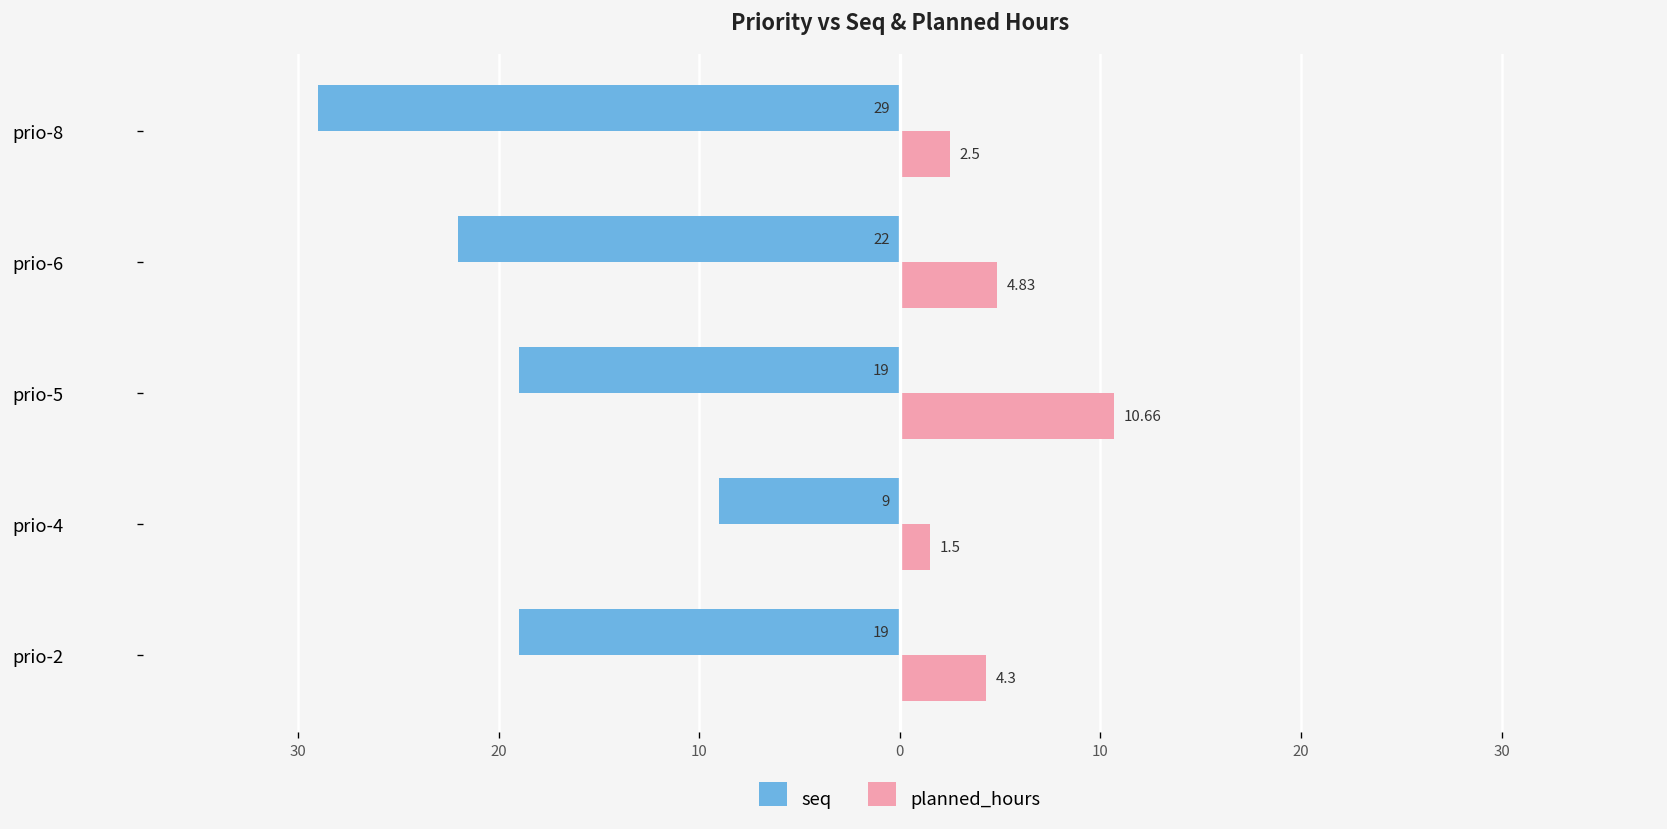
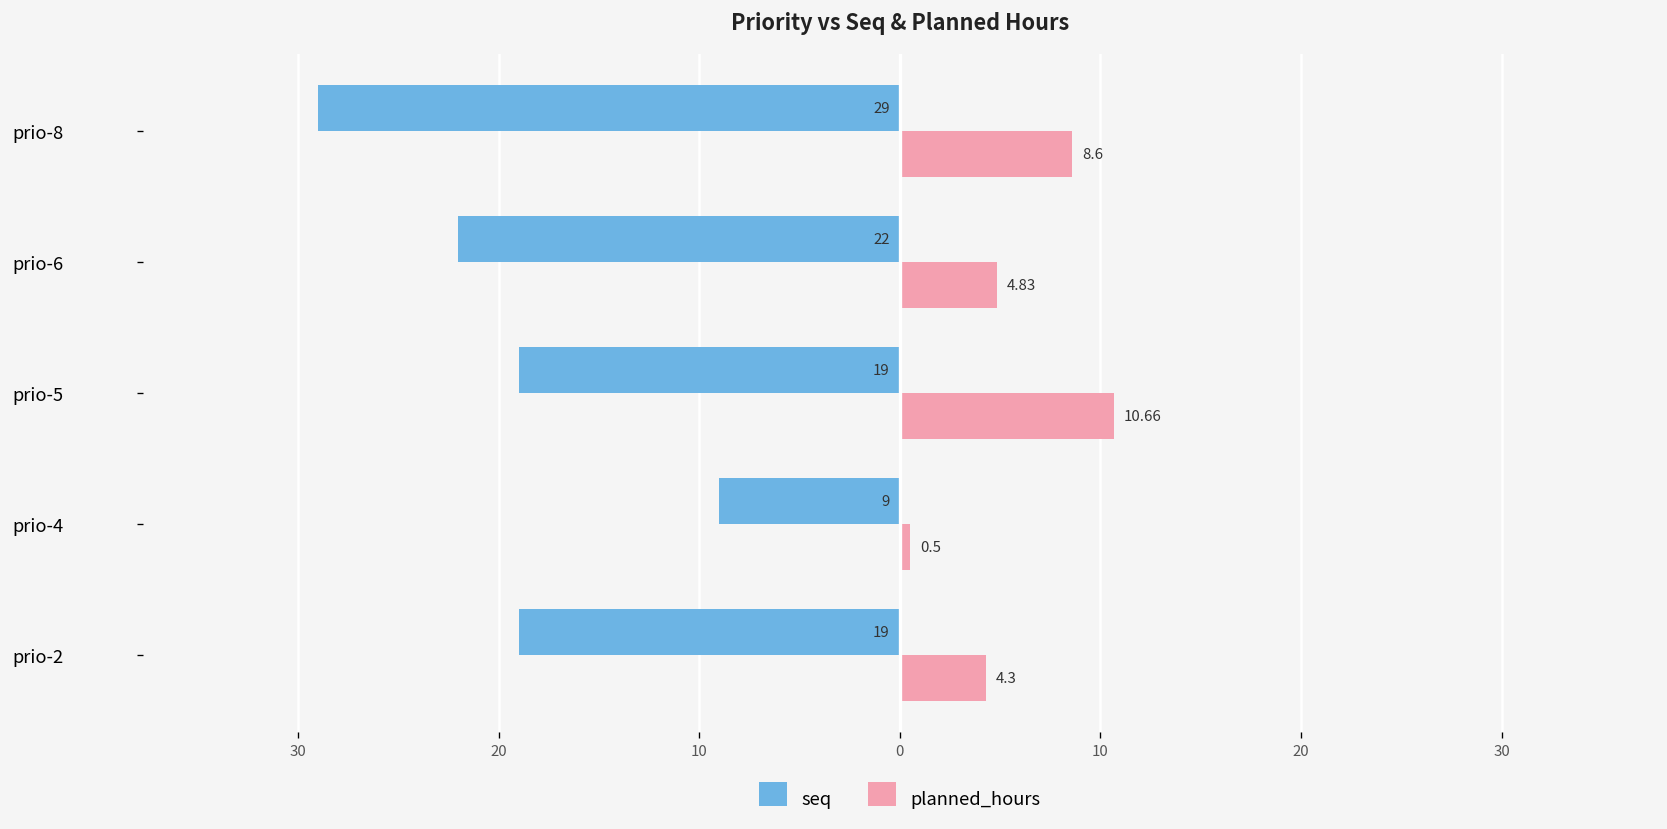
  {
    "planned_hours": {
-     "prio-8": 2.5,
+     "prio-8": 8.6,
      "prio-6": 4.83,
      "prio-5": 10.66,
-     "prio-4": 1.5,
+     "prio-4": 0.5,
      "prio-2": 4.3
    }
  }
